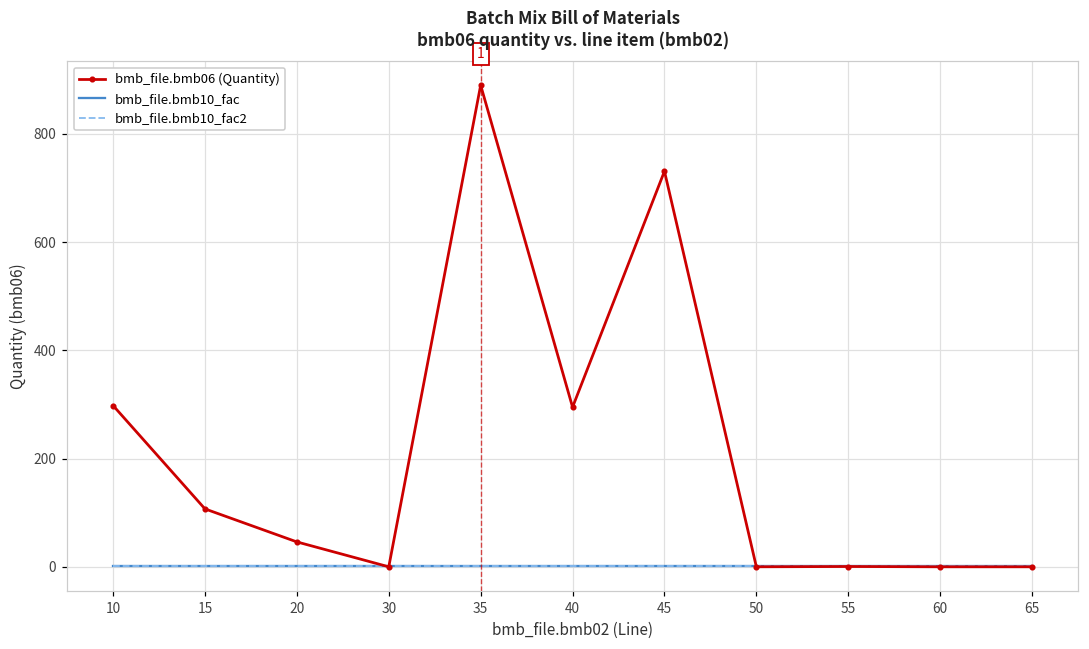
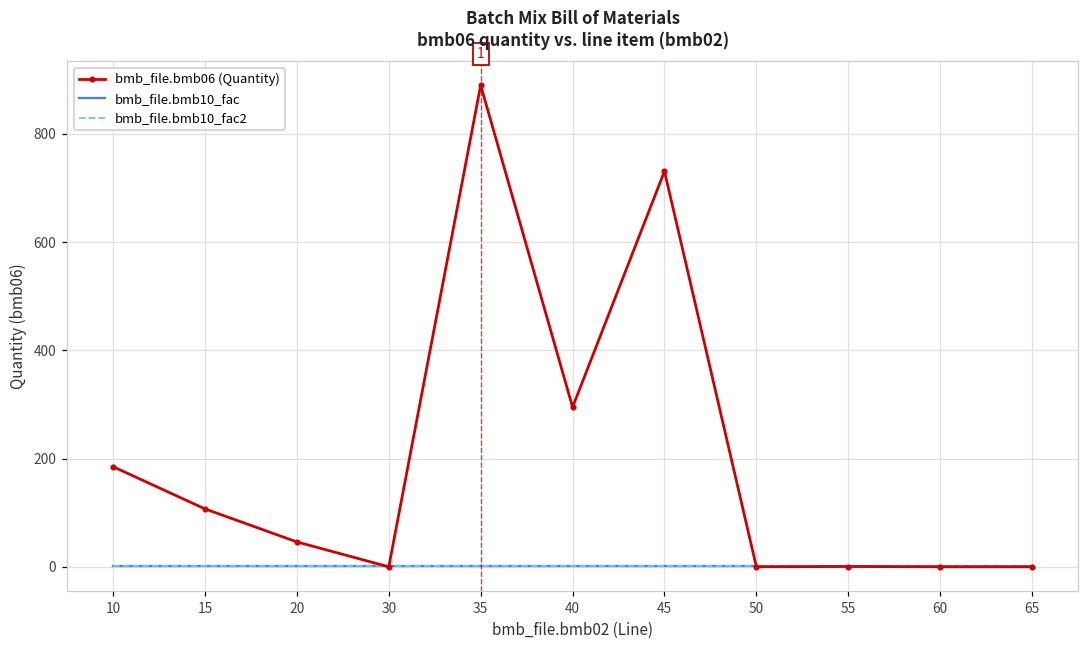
  {
    "bmb_file.bmb06 (Quantity)": {
-     "10": 300,
+     "10": 190,
      "15": 110,
      "20": 50,
      "40": 300,
      "45": 730
    },
    "bmb_file.bmb10_fac2": {
      "10": 0,
      "15": 0,
      "20": 0,
      "35": 0,
      "40": 0,
      "45": 0
    }
  }
